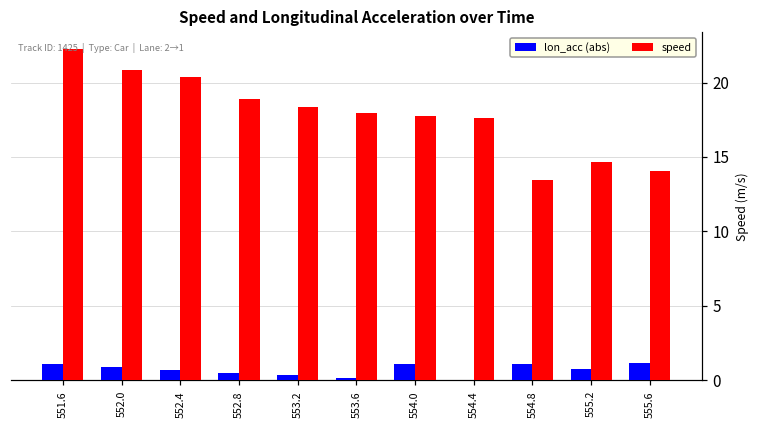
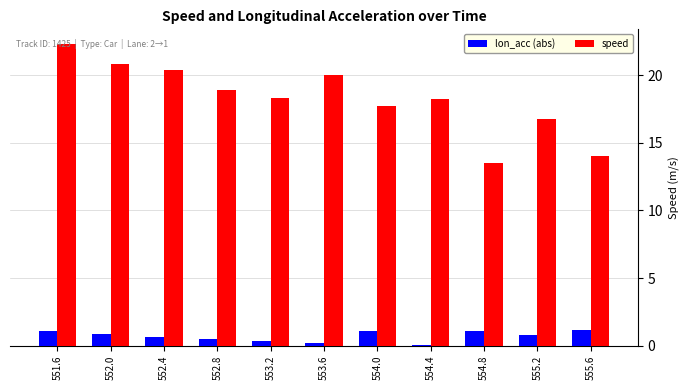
  {
    "lon_acc (abs)": {
      "551.6": 1.1,
      "552.0": 0.9,
      "552.4": 0.7,
      "552.8": 0.5,
      "553.2": 0.3,
      "554.0": 1.1,
      "554.8": 1.1,
      "555.2": 0.8,
      "555.6": 1.2
    },
    "speed": {
      "552.0": 20.8,
      "552.4": 20.4,
      "552.8": 18.9,
      "553.2": 18.3,
-     "553.6": 18.0,
+     "553.6": 20.0,
      "554.0": 17.7,
-     "554.4": 17.6,
+     "554.4": 18.2,
      "554.8": 13.5,
-     "555.2": 14.6,
+     "555.2": 16.7,
      "555.6": 14.0
    }
  }
